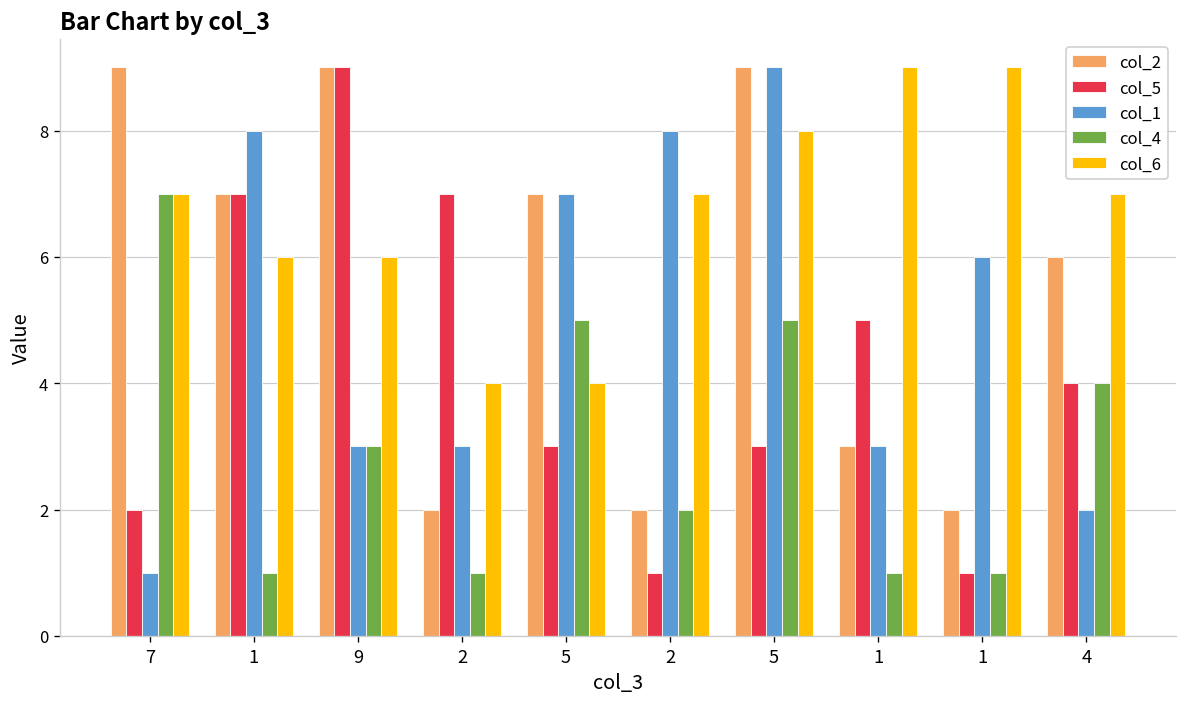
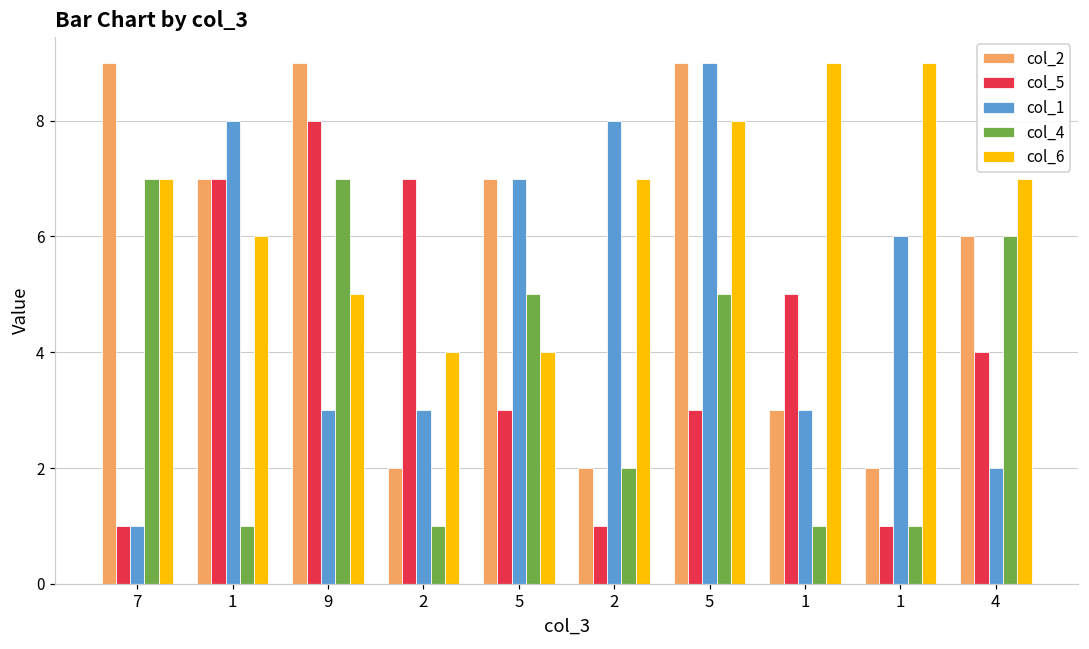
  {
    "col_2": {
      "7": 9,
      "9": 9,
      "4": 6
    },
    "col_5": {
-     "7": 2,
-     "9": 9,
+     "7": 1,
+     "9": 8,
      "4": 4
    },
    "col_1": {
      "7": 1,
      "9": 3,
      "4": 2
    },
    "col_4": {
      "7": 7,
-     "9": 3,
-     "4": 4
+     "9": 7,
+     "4": 6
    },
    "col_6": {
      "7": 7,
-     "9": 6,
+     "9": 5,
      "4": 7
    }
  }
